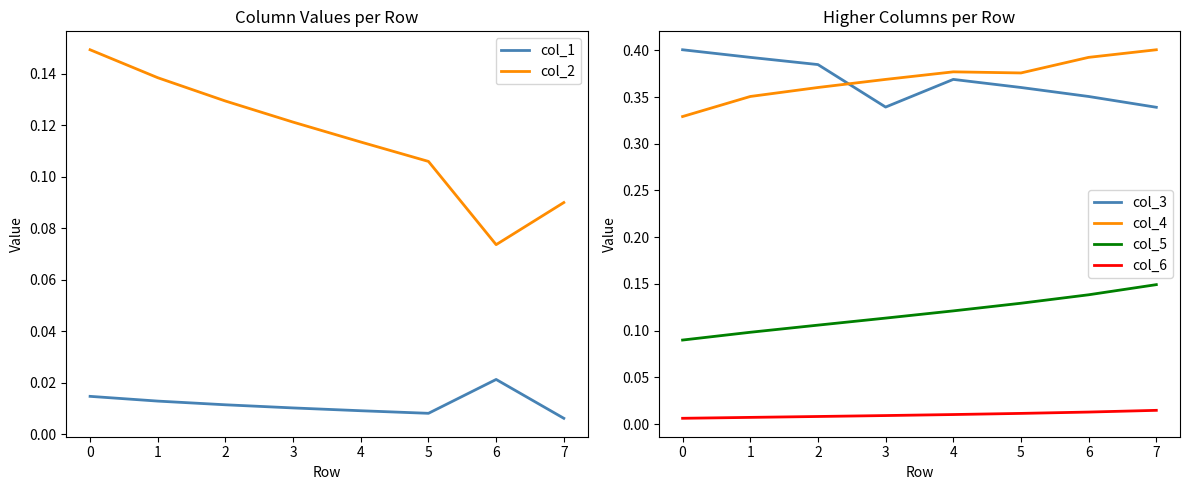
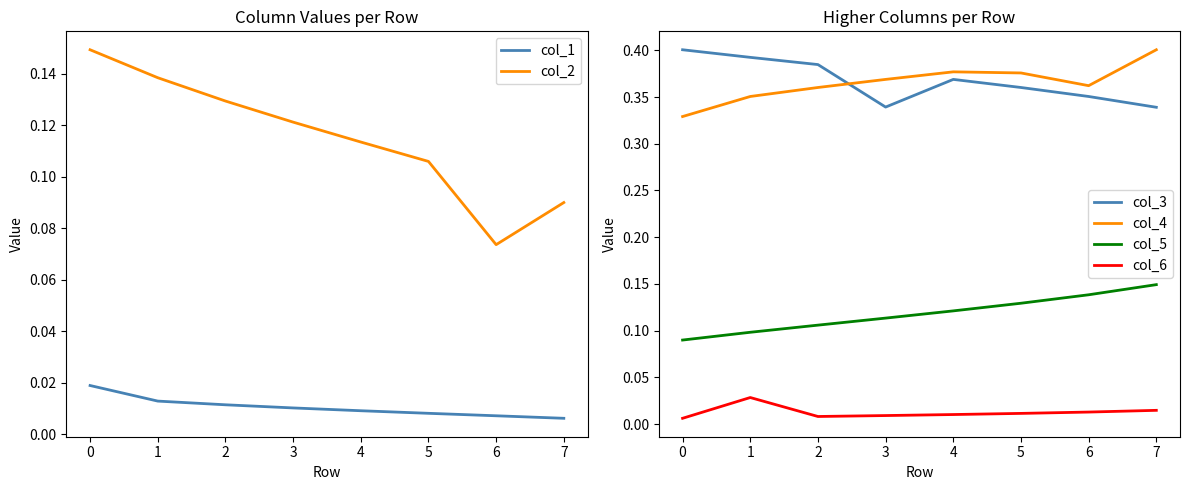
  {
    "Column Values per Row": {
      "col_1": {
-       "0": 0.015,
+       "0": 0.019,
        "1": 0.013,
        "2": 0.011,
        "3": 0.010,
        "4": 0.009,
        "5": 0.008,
-       "6": 0.021,
+       "6": 0.007,
        "7": 0.006
      },
      "col_2": {
        "0": 0.149,
        "1": 0.138,
        "2": 0.129,
        "3": 0.121,
        "4": 0.113,
        "5": 0.106,
        "6": 0.074,
        "7": 0.090
      }
    },
    "Higher Columns per Row": {
      "col_3": {
        "0": 0.40,
        "1": 0.39,
        "2": 0.38,
        "3": 0.34,
        "4": 0.37,
        "5": 0.36,
        "6": 0.35,
        "7": 0.34
      },
      "col_4": {
        "0": 0.33,
        "1": 0.35,
        "2": 0.36,
        "3": 0.37,
        "4": 0.38,
        "5": 0.38,
-       "6": 0.39,
+       "6": 0.36,
        "7": 0.40
      },
      "col_5": {
        "0": 0.09,
        "1": 0.10,
        "2": 0.11,
        "3": 0.11,
        "4": 0.12,
        "5": 0.13,
        "6": 0.14,
        "7": 0.15
      },
      "col_6": {
        "0": 0.01,
-       "1": 0.01,
+       "1": 0.03,
        "2": 0.01,
        "3": 0.01,
        "4": 0.01,
        "5": 0.01,
        "6": 0.01,
        "7": 0.01
      }
    }
  }
